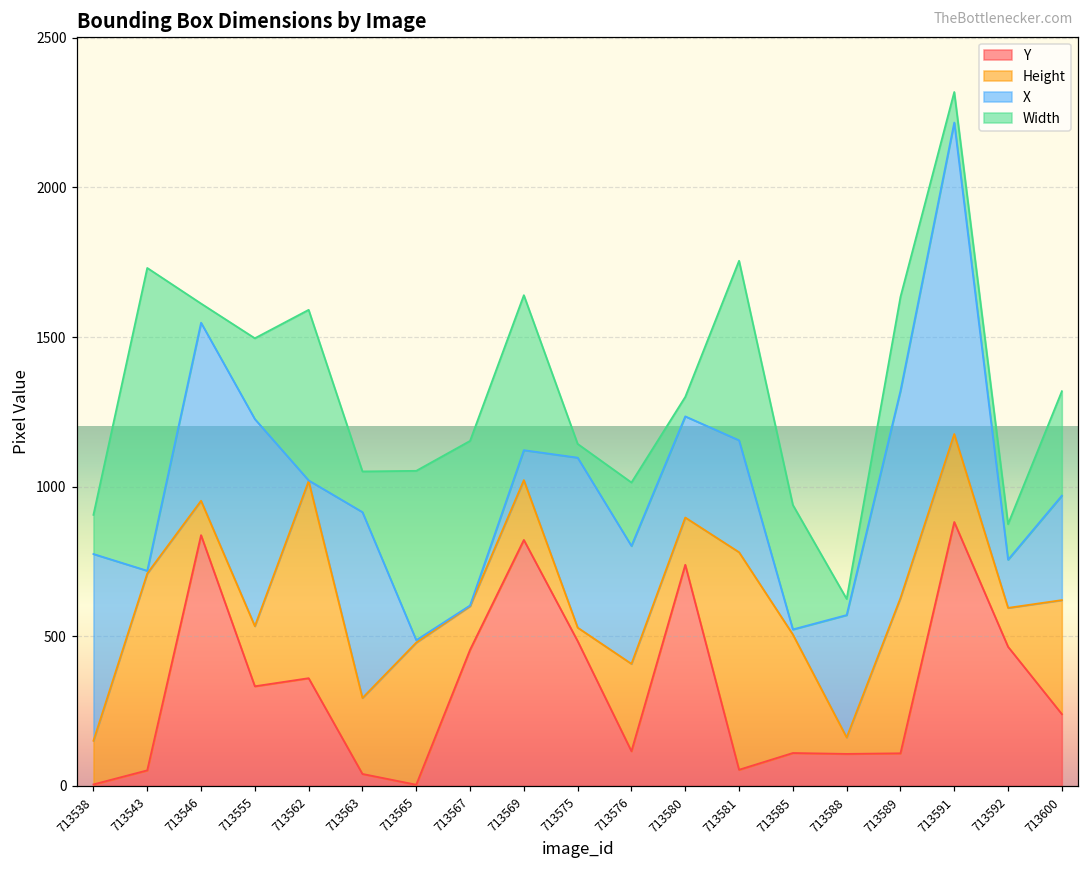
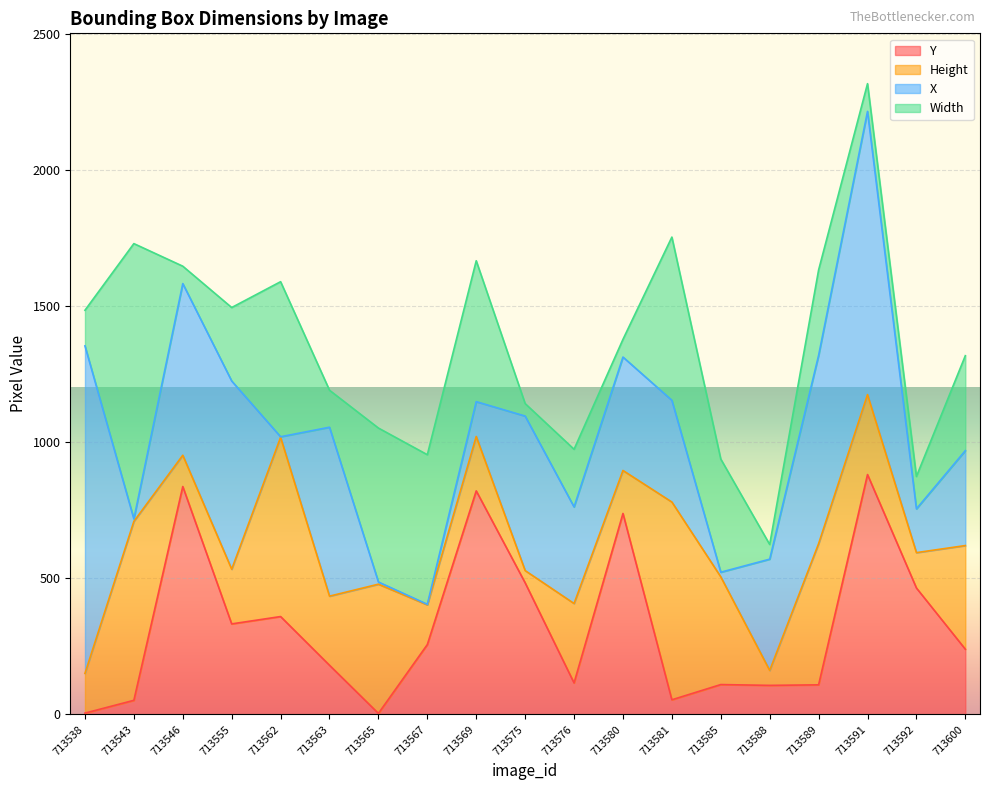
  {
    "Y": {
      "713538": 10,
      "713543": 50,
      "713546": 840,
      "713555": 330,
      "713562": 360,
-     "713563": 40,
+     "713563": 180,
      "713565": 0,
-     "713567": 460,
+     "713567": 260,
      "713569": 820,
      "713575": 480,
      "713576": 120,
      "713580": 740,
      "713581": 50,
      "713585": 110,
      "713588": 110,
      "713589": 110,
      "713591": 880,
      "713592": 470,
      "713600": 240
    },
    "Height": {
      "713538": 150,
      "713546": 120,
      "713555": 200,
      "713563": 250,
      "713569": 200,
      "713575": 50,
      "713576": 290,
      "713580": 160,
      "713581": 730,
      "713585": 400,
      "713588": 60,
      "713589": 520,
      "713591": 290,
      "713592": 130,
      "713600": 380
    },
    "X": {
-     "713538": 620,
-     "713546": 600,
+     "713538": 1200,
+     "713546": 630,
      "713555": 690,
      "713563": 620,
-     "713569": 100,
+     "713569": 130,
      "713575": 570,
-     "713576": 390,
-     "713580": 340,
+     "713576": 360,
+     "713580": 420,
      "713581": 370,
      "713585": 20,
      "713588": 410,
      "713589": 690,
      "713591": 1040,
      "713592": 160,
      "713600": 350
    },
    "Width": {
      "713538": 130,
      "713543": 1010,
      "713546": 60,
      "713555": 270,
      "713562": 570,
      "713563": 140,
      "713565": 570,
      "713567": 550,
      "713569": 520,
      "713575": 50,
      "713576": 210,
      "713580": 70,
      "713581": 600,
      "713585": 420,
      "713588": 50,
      "713589": 310,
      "713591": 100,
      "713592": 120,
      "713600": 350
    }
  }
